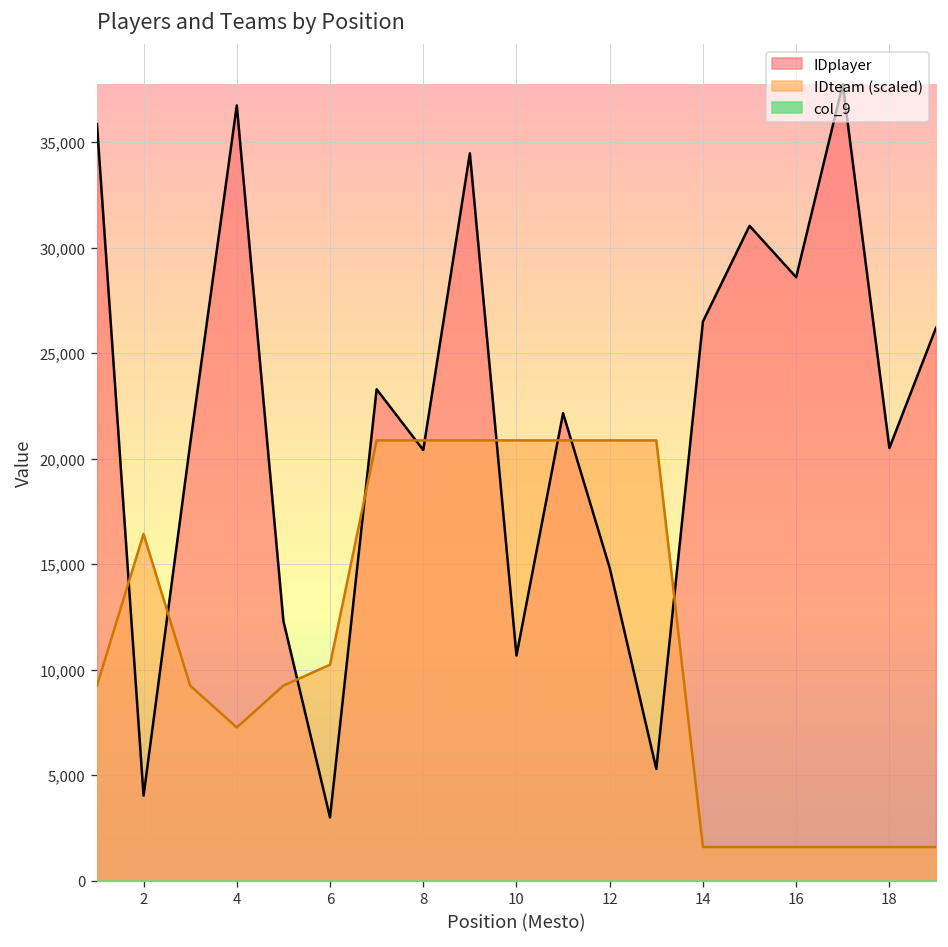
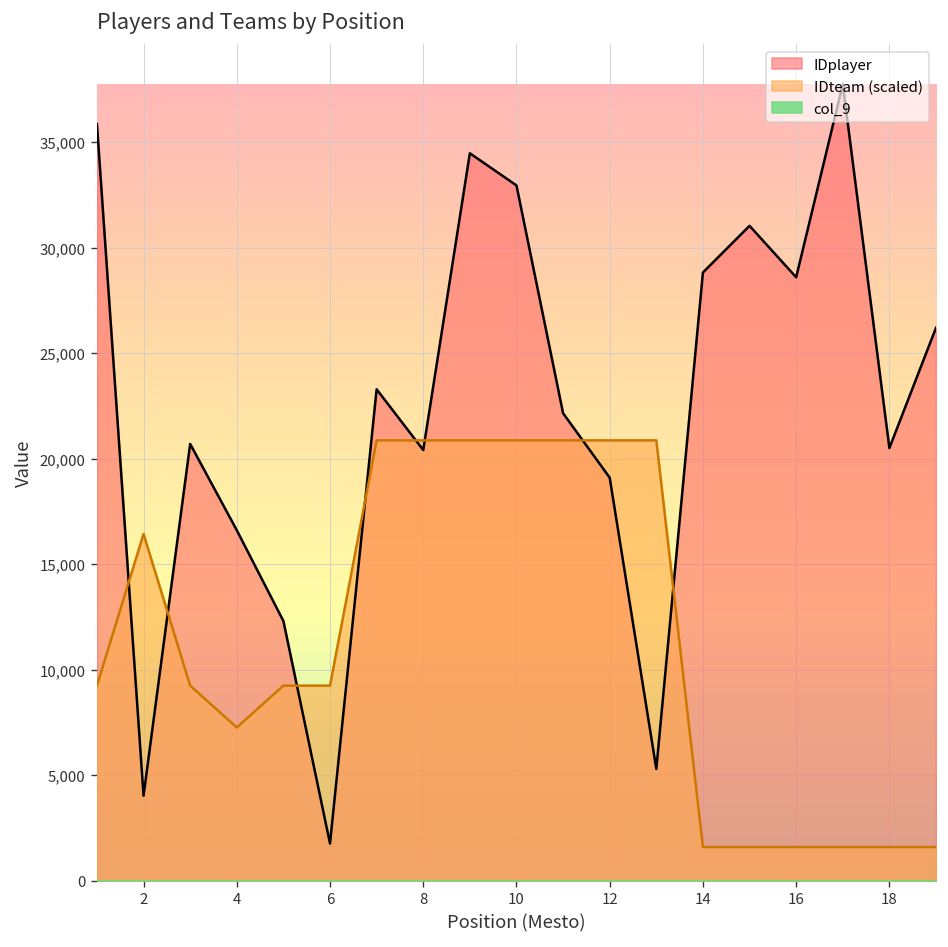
  {
    "IDplayer": {
      "2": "4,000",
-     "4": "36,700",
-     "6": "3,000",
+     "4": "16,600",
+     "6": "1,800",
      "8": "20,400",
-     "10": "10,700",
-     "12": "14,800",
-     "14": "26,500",
+     "10": "33,000",
+     "12": "19,100",
+     "14": "28,800",
      "16": "28,600",
      "18": "20,500"
    },
    "IDteam (scaled)": {
      "2": "16,400",
      "4": "7,300",
-     "6": "10,200",
+     "6": "9,200",
      "8": "20,900",
      "10": "20,900",
      "12": "20,900",
      "14": "1,600",
      "16": "1,600",
      "18": "1,600"
    },
    "col_9": {
      "2": "0",
      "4": "0",
      "6": "0",
      "8": "0",
      "10": "0",
      "12": "0",
      "14": "0",
      "16": "0",
      "18": "0"
    }
  }
